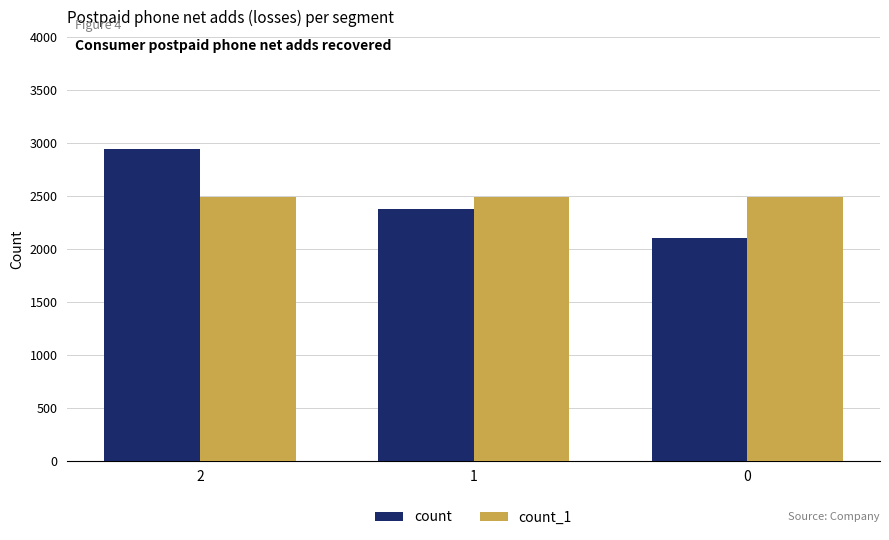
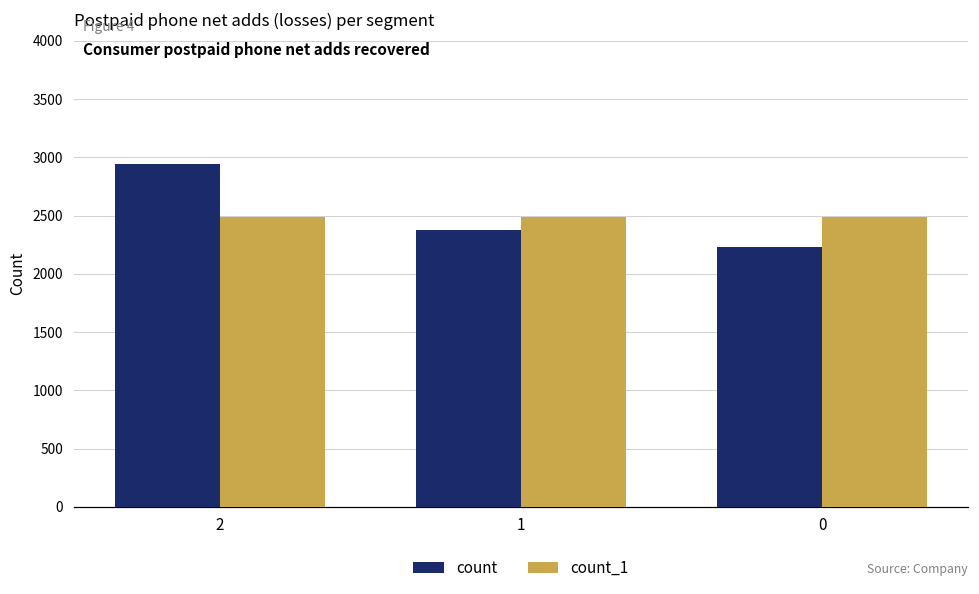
  {
    "count": {
      "2": 2950,
      "1": 2380,
-     "0": 2100
+     "0": 2230
    },
    "count_1": {
      "2": 2490,
      "1": 2490,
      "0": 2490
    }
  }
